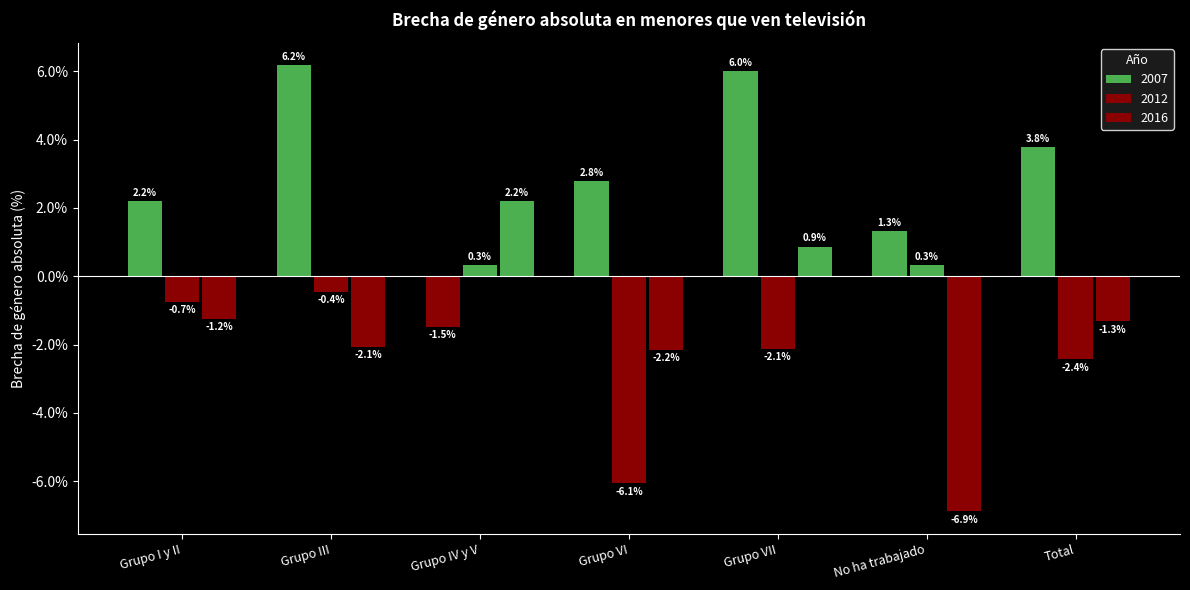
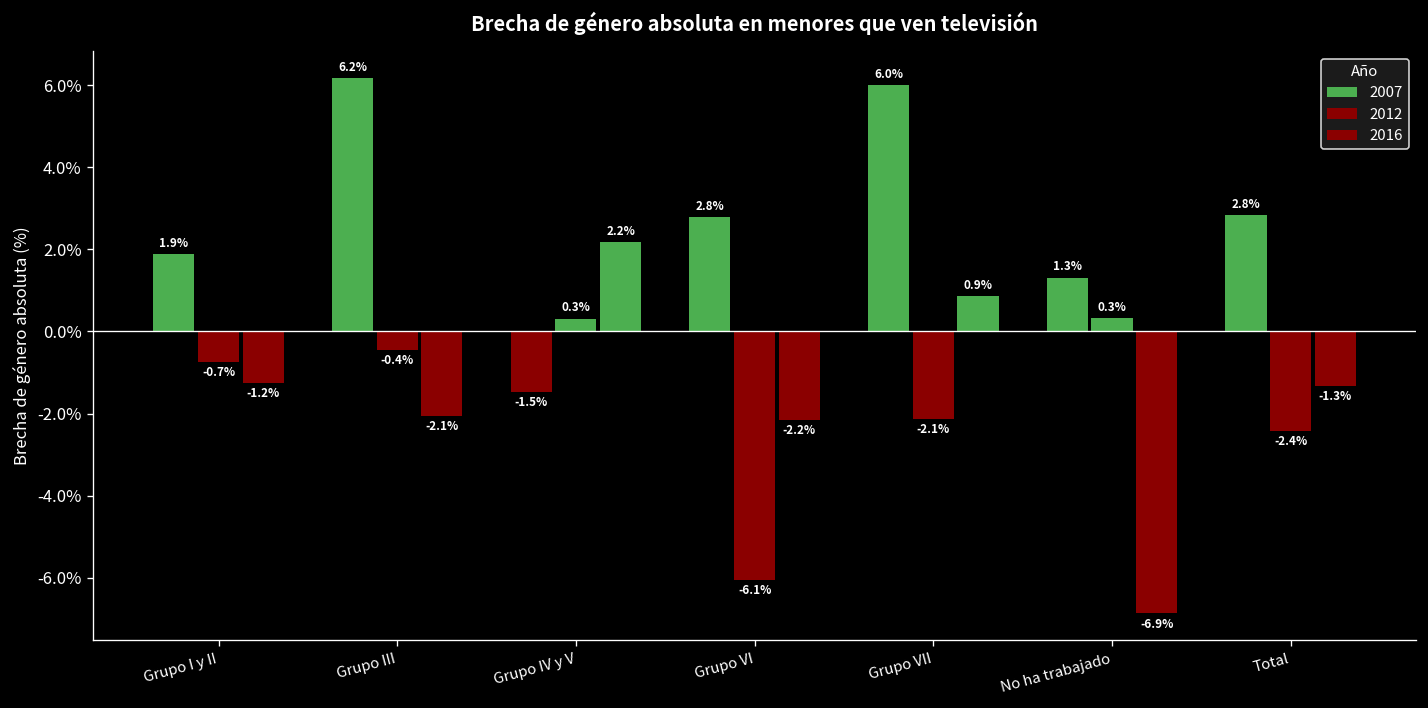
  {
    "2007": {
-     "Grupo I y II": "2.2%",
+     "Grupo I y II": "1.9%",
      "Grupo III": "6.2%",
      "Grupo IV y V": "-1.5%",
      "Grupo VI": "2.8%",
      "Grupo VII": "6.0%",
      "No ha trabajado": "1.3%",
-     "Total": "3.8%"
+     "Total": "2.8%"
    }
  }
